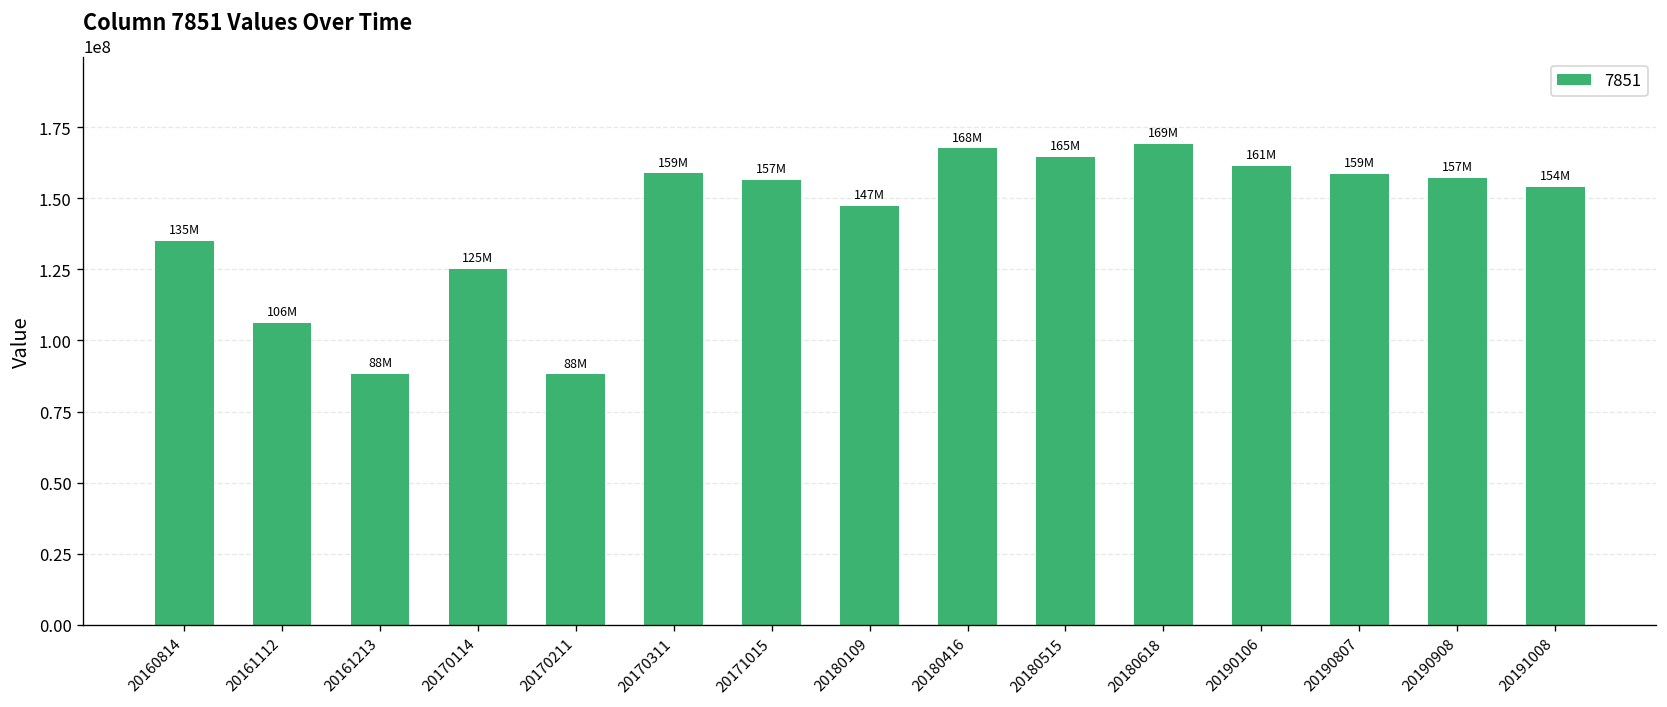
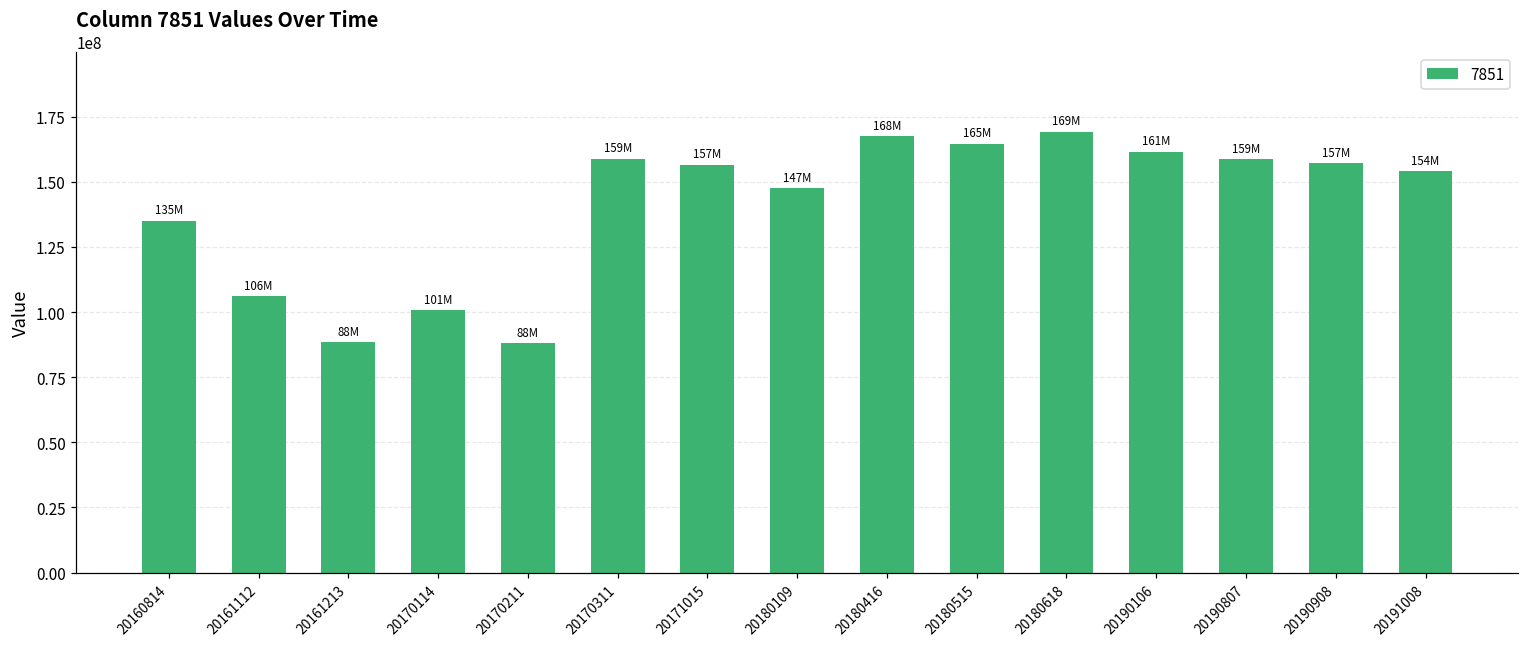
  {
    "20160814": "135M",
    "20161112": "106M",
    "20161213": "88M",
-   "20170114": "125M",
+   "20170114": "101M",
    "20170211": "88M",
    "20170311": "159M",
    "20171015": "157M",
    "20180109": "147M",
    "20180416": "168M",
    "20180515": "165M",
    "20180618": "169M",
    "20190106": "161M",
    "20190807": "159M",
    "20190908": "157M",
    "20191008": "154M"
  }
